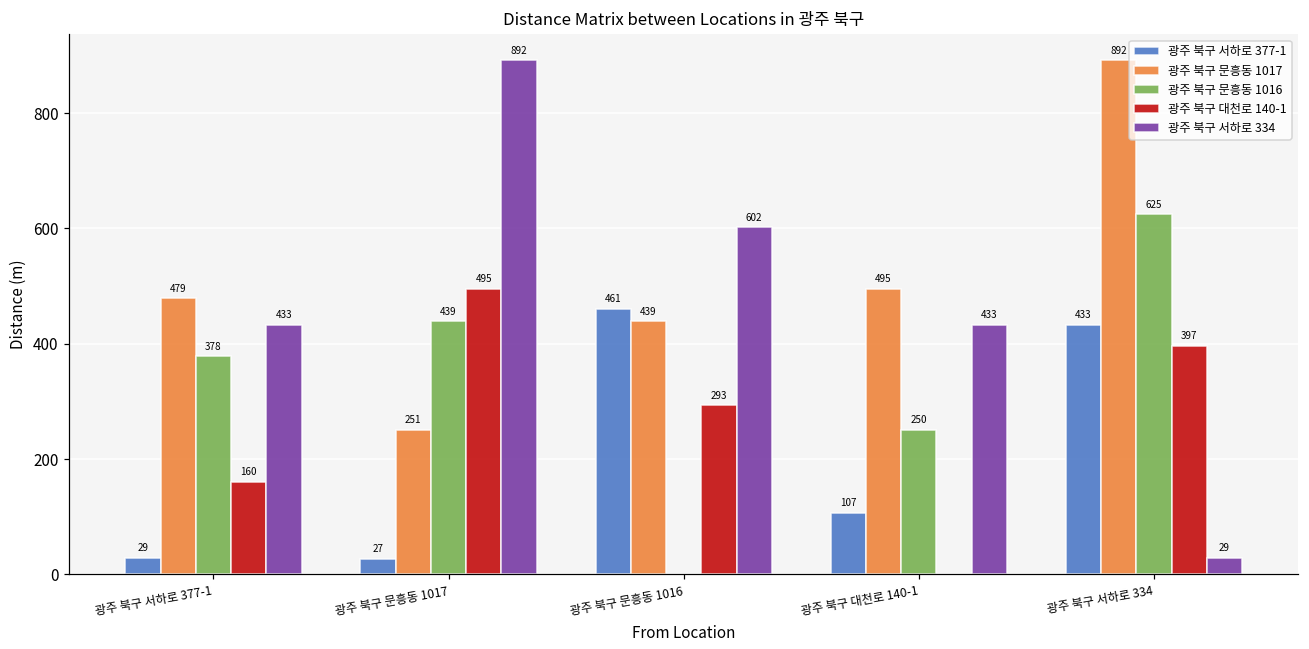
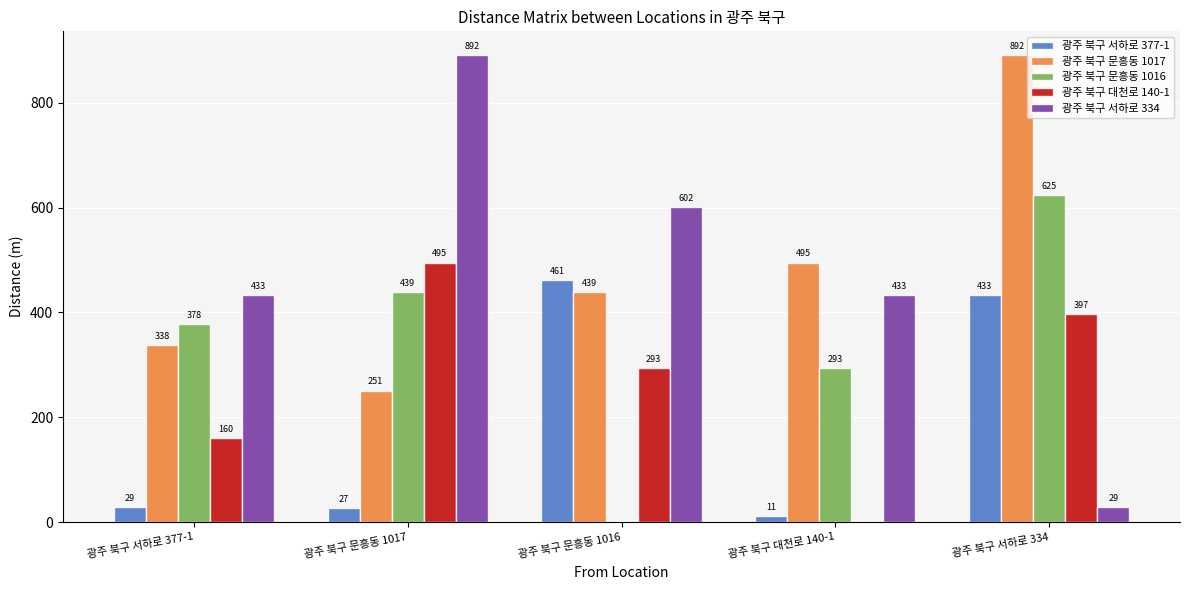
  {
    "광주 북구 서하로 377-1": {
      "광주 북구 서하로 377-1": 29,
      "광주 북구 문흥동 1017": 27,
      "광주 북구 문흥동 1016": 461,
-     "광주 북구 대천로 140-1": 107,
+     "광주 북구 대천로 140-1": 11,
      "광주 북구 서하로 334": 433
    },
    "광주 북구 문흥동 1017": {
-     "광주 북구 서하로 377-1": 479,
+     "광주 북구 서하로 377-1": 338,
      "광주 북구 문흥동 1017": 251,
      "광주 북구 문흥동 1016": 439,
      "광주 북구 대천로 140-1": 495,
      "광주 북구 서하로 334": 892
    },
    "광주 북구 문흥동 1016": {
      "광주 북구 서하로 377-1": 378,
      "광주 북구 문흥동 1017": 439,
-     "광주 북구 대천로 140-1": 250,
+     "광주 북구 대천로 140-1": 293,
      "광주 북구 서하로 334": 625
    },
    "광주 북구 대천로 140-1": {
      "광주 북구 서하로 377-1": 160,
      "광주 북구 문흥동 1017": 495,
      "광주 북구 문흥동 1016": 293,
      "광주 북구 서하로 334": 397
    },
    "광주 북구 서하로 334": {
      "광주 북구 서하로 377-1": 433,
      "광주 북구 문흥동 1017": 892,
      "광주 북구 문흥동 1016": 602,
      "광주 북구 대천로 140-1": 433,
      "광주 북구 서하로 334": 29
    }
  }
